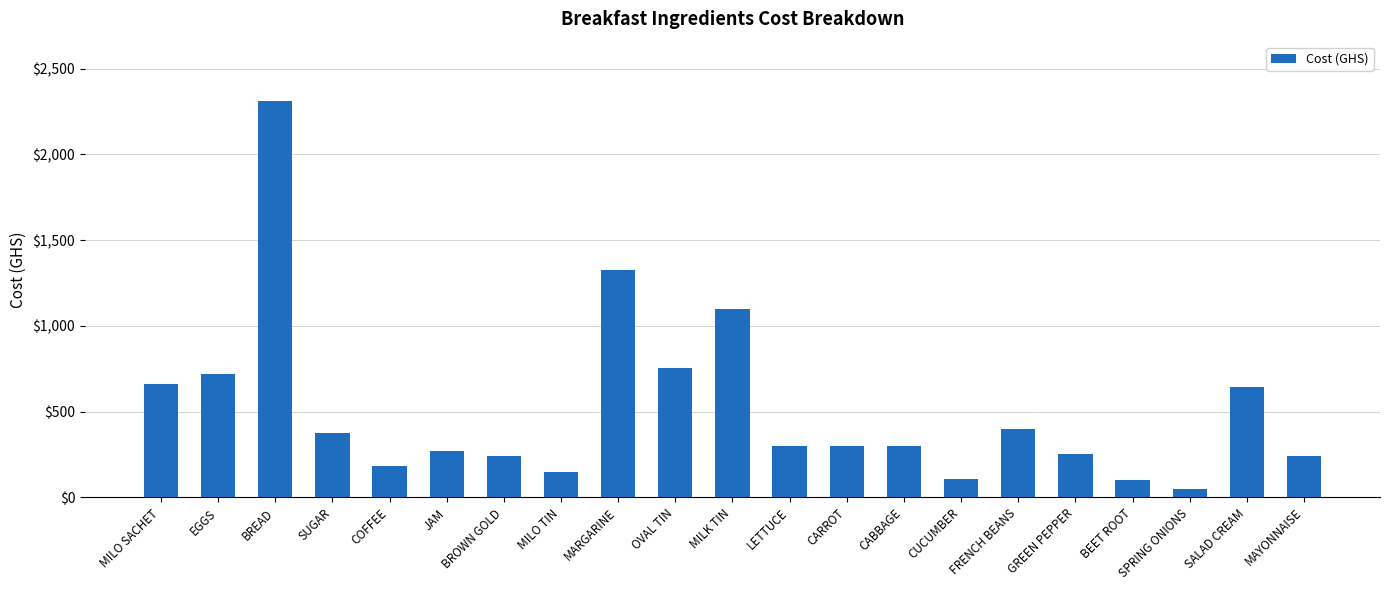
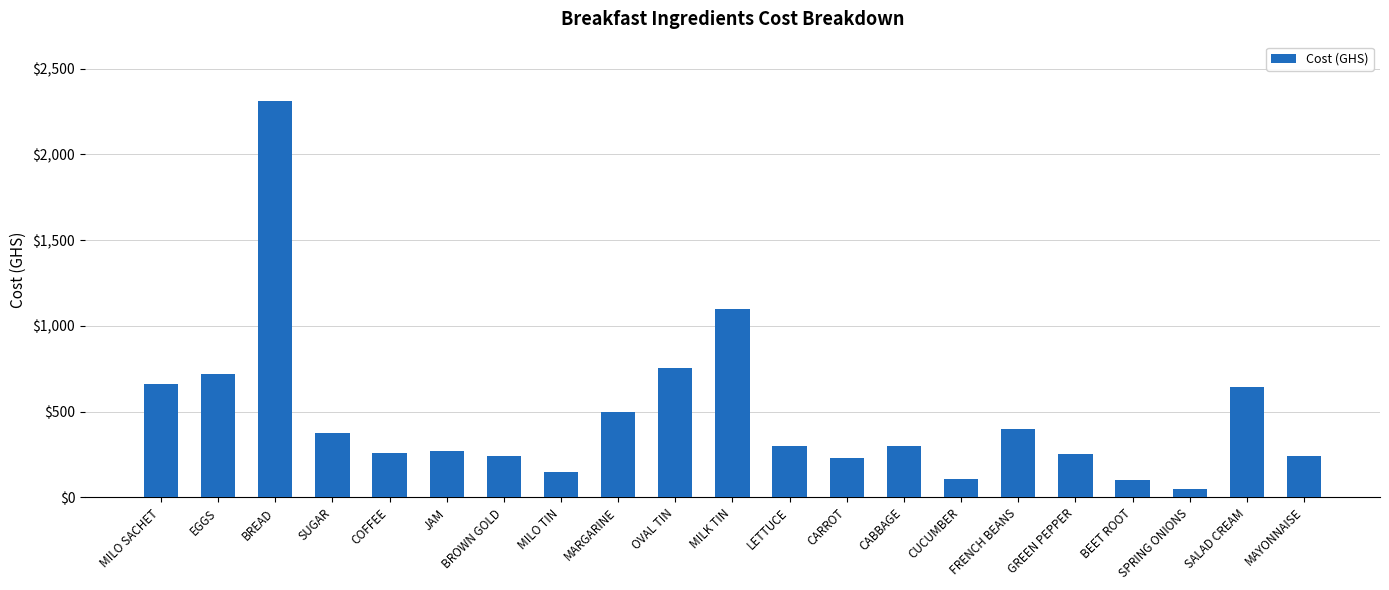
  {
    "MILO SACHET": "$660",
    "EGGS": "$720",
    "BREAD": "$2,310",
    "SUGAR": "$380",
-   "COFFEE": "$180",
+   "COFFEE": "$260",
    "JAM": "$270",
    "BROWN GOLD": "$240",
    "MILO TIN": "$150",
-   "MARGARINE": "$1,330",
+   "MARGARINE": "$500",
    "OVAL TIN": "$750",
    "MILK TIN": "$1,100",
    "LETTUCE": "$300",
-   "CARROT": "$300",
+   "CARROT": "$230",
    "CABBAGE": "$300",
    "CUCUMBER": "$110",
    "FRENCH BEANS": "$400",
    "GREEN PEPPER": "$250",
    "BEET ROOT": "$100",
    "SPRING ONIONS": "$50",
    "SALAD CREAM": "$640",
    "MAYONNAISE": "$240"
  }
